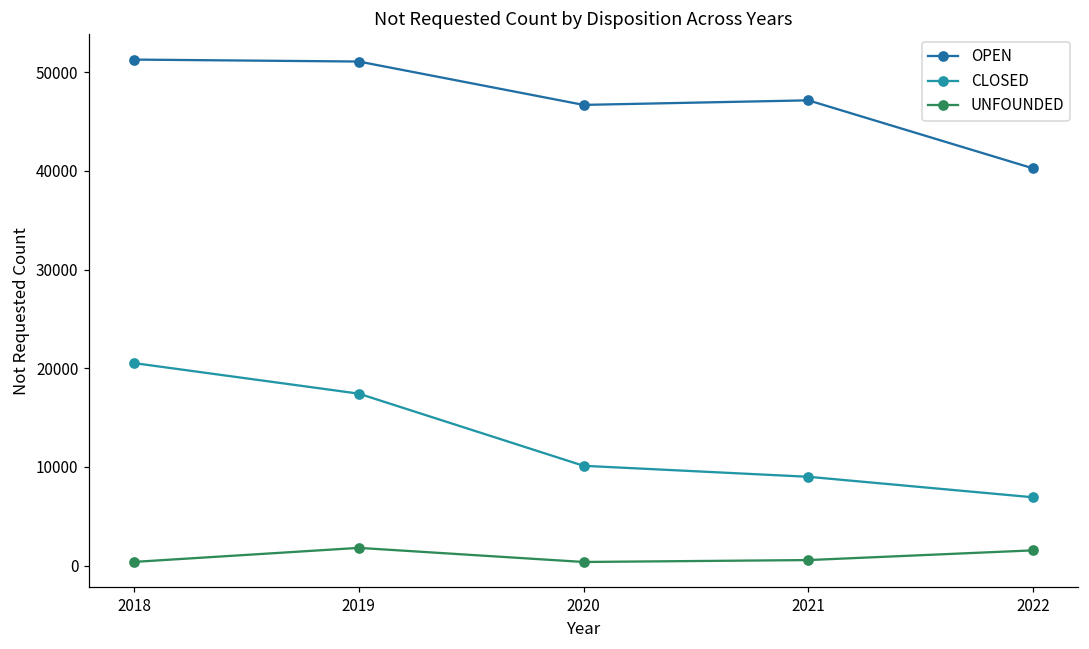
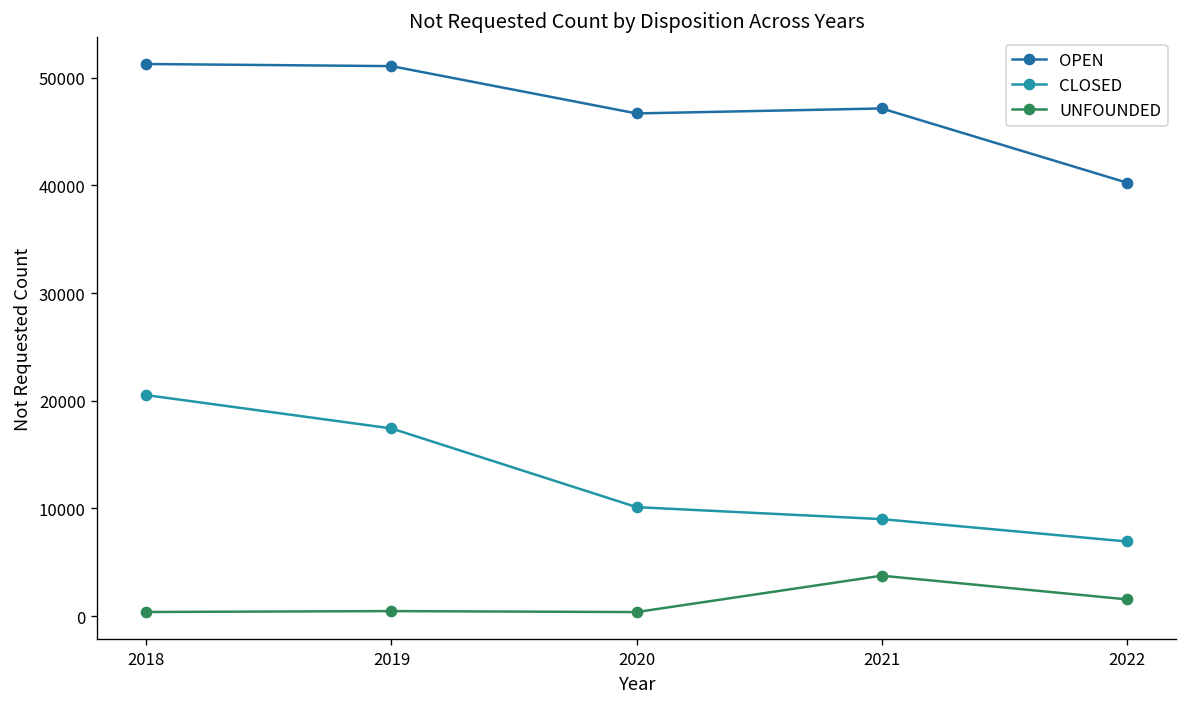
  {
    "UNFOUNDED": {
      "2018": 0,
-     "2019": 2000,
+     "2019": 0,
      "2020": 0,
-     "2021": 1000,
+     "2021": 4000,
      "2022": 2000
    }
  }
